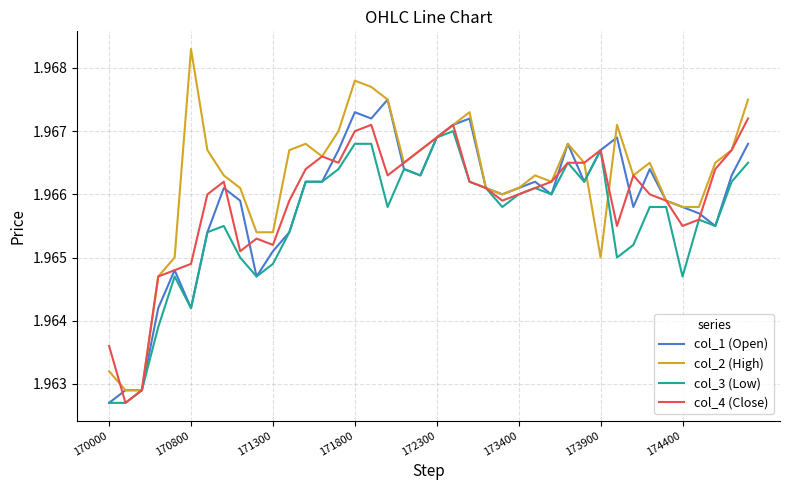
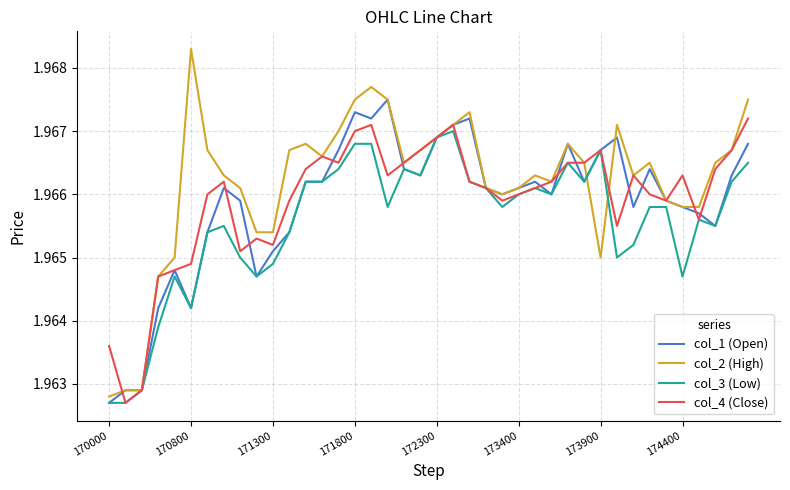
  {
    "col_1 (Open)": {
      "171300": 1.9651,
      "171800": 1.9673
    },
    "col_2 (High)": {
-     "170000": 1.9632,
+     "170000": 1.9628,
      "170800": 1.9683,
      "171300": 1.9654,
-     "171800": 1.9678,
+     "171800": 1.9675,
      "173900": 1.9650
    },
    "col_3 (Low)": {
      "171300": 1.9649,
      "171800": 1.9668,
      "174400": 1.9647
    },
    "col_4 (Close)": {
      "170000": 1.9636,
      "170800": 1.9649,
      "171300": 1.9652,
      "171800": 1.9670,
-     "174400": 1.9655
+     "174400": 1.9663
    }
  }
